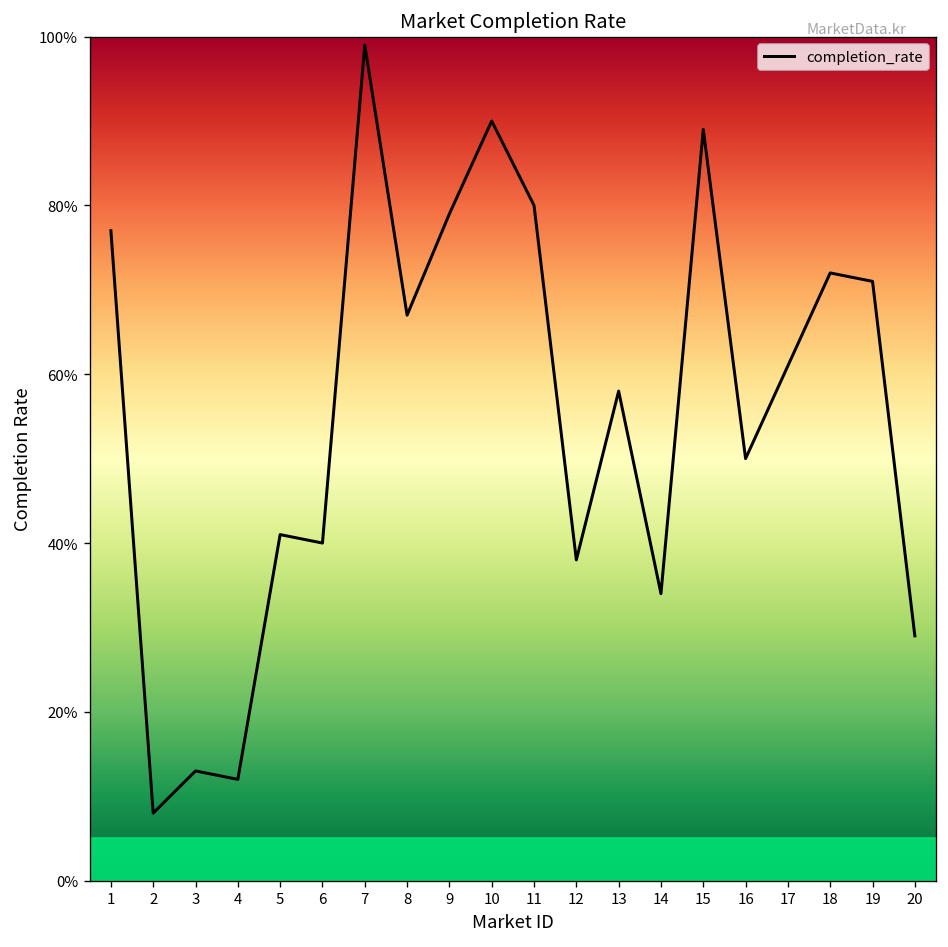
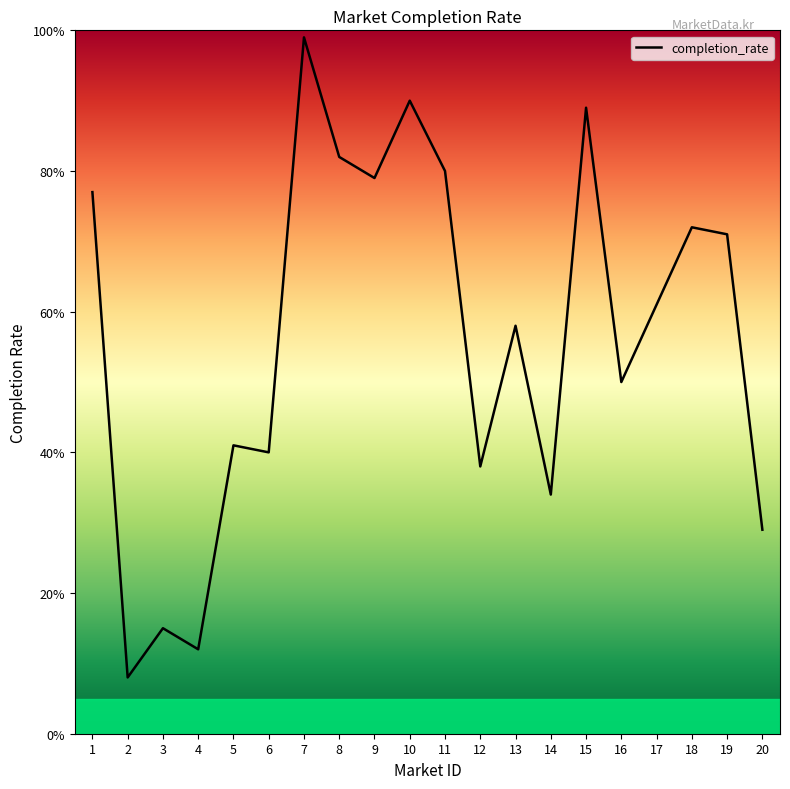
  {
    "1": "77%",
    "2": "8%",
-   "3": "13%",
+   "3": "15%",
    "4": "12%",
    "5": "41%",
    "6": "40%",
    "7": "99%",
-   "8": "67%",
+   "8": "82%",
    "9": "79%",
    "10": "90%",
    "11": "80%",
    "12": "38%",
    "13": "58%",
    "14": "34%",
    "15": "89%",
    "16": "50%",
    "17": "61%",
    "18": "72%",
    "19": "71%",
    "20": "29%"
  }
